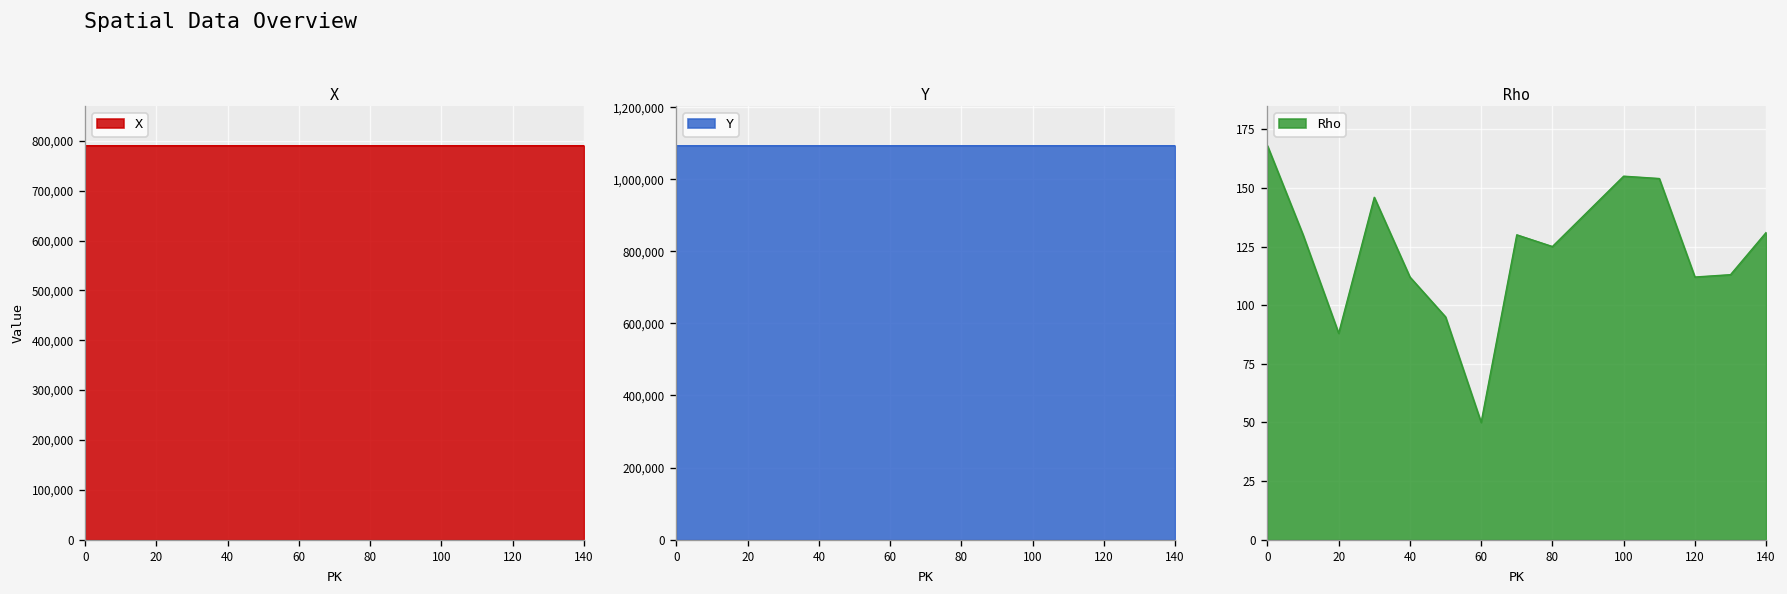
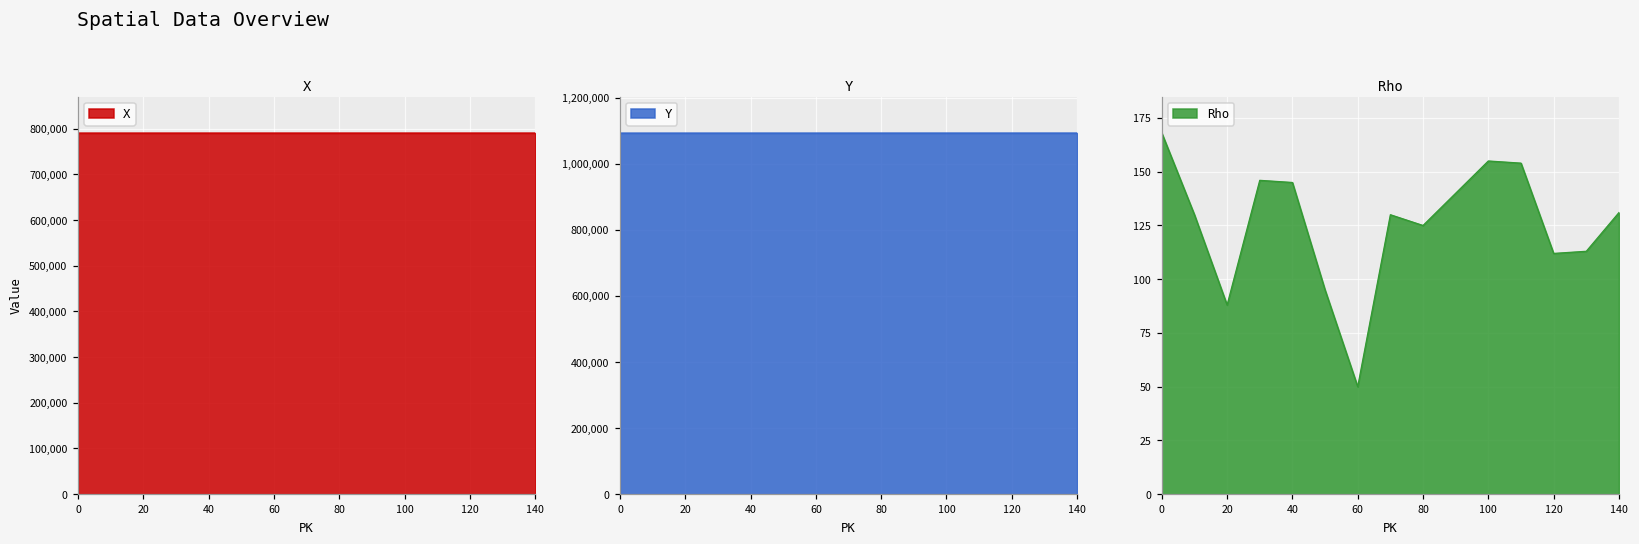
  {
    "X": {
      "0": "790,000",
      "20": "790,000",
      "40": "790,000",
      "60": "790,000",
      "80": "790,000",
      "100": "790,000",
      "120": "790,000",
      "140": "790,000"
    },
    "Y": {
      "0": "1,090,000",
      "20": "1,090,000",
      "40": "1,090,000",
      "60": "1,090,000",
      "80": "1,090,000",
      "100": "1,090,000",
      "120": "1,090,000",
      "140": "1,090,000"
    },
    "Rho": {
      "0": "168",
      "20": "88",
-     "40": "112",
+     "40": "145",
      "60": "50",
      "80": "125",
      "100": "155",
      "120": "112",
      "140": "131"
    }
  }
